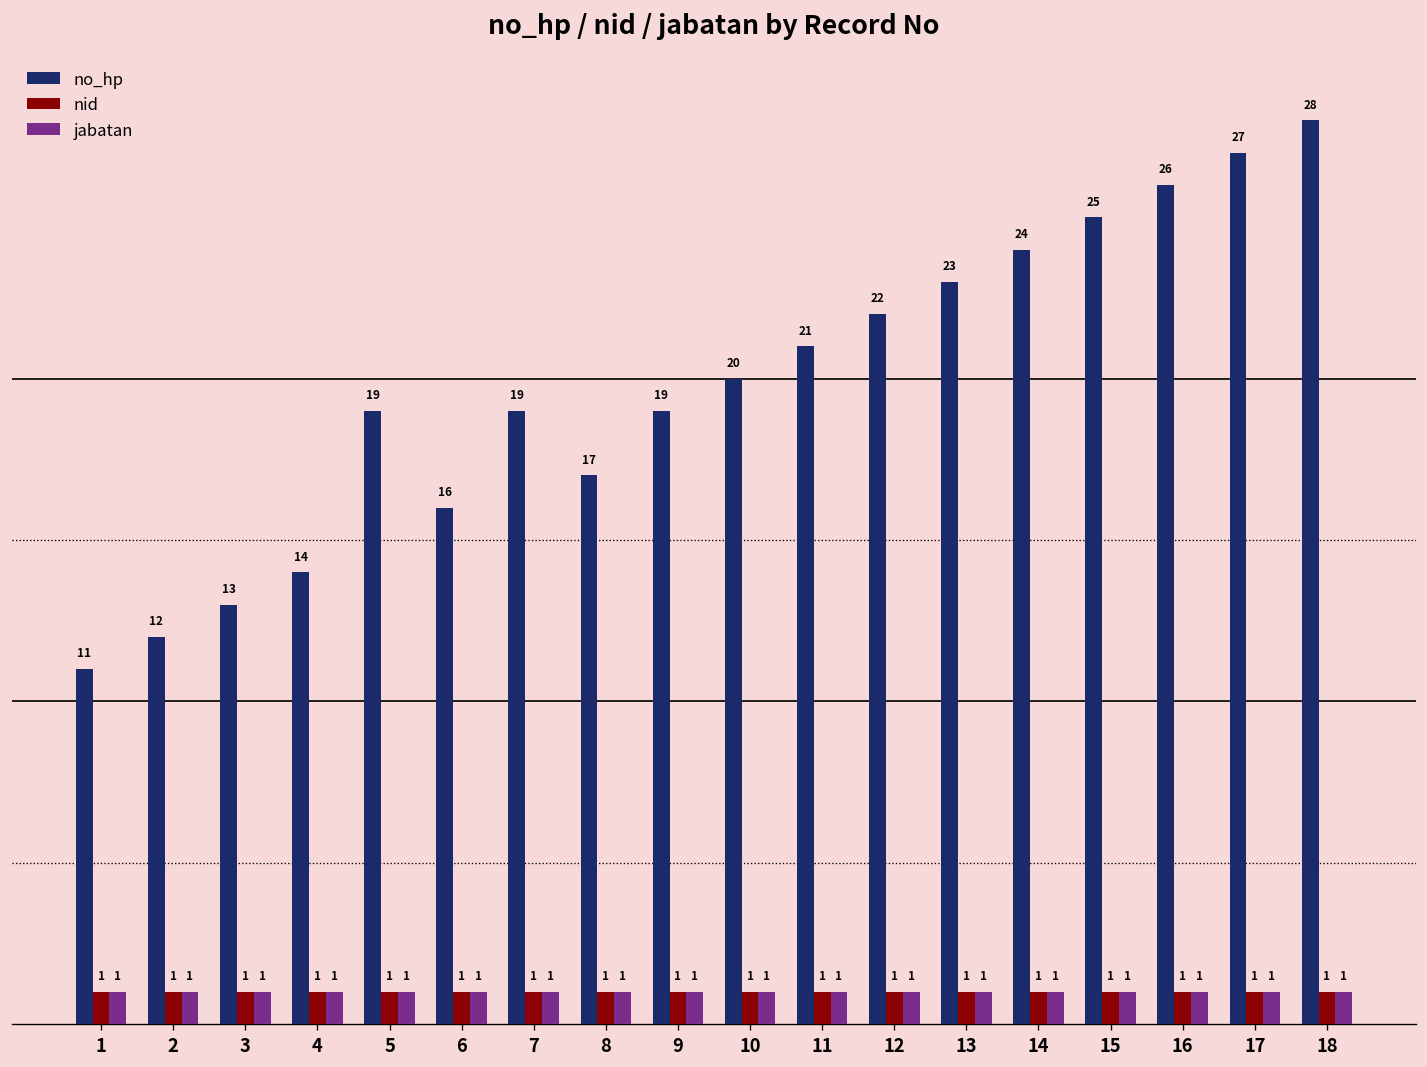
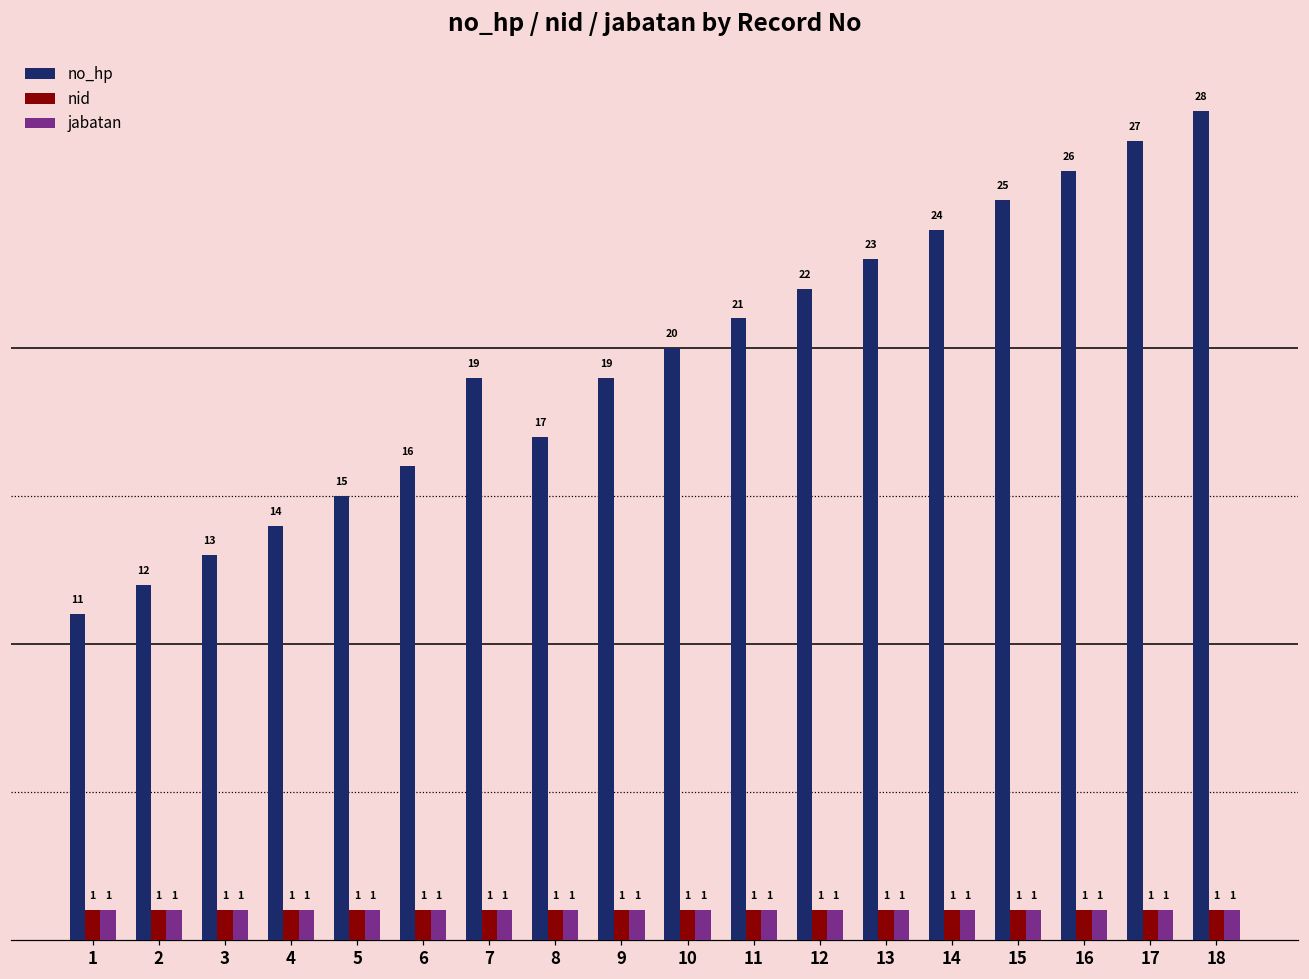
  {
    "no_hp": {
      "1": 11,
      "2": 12,
      "3": 13,
      "4": 14,
-     "5": 19,
+     "5": 15,
      "6": 16,
      "7": 19,
      "8": 17,
      "9": 19,
      "10": 20,
      "11": 21,
      "12": 22,
      "13": 23,
      "14": 24,
      "15": 25,
      "16": 26,
      "17": 27,
      "18": 28
    },
    "nid": {
      "1": 1,
      "2": 1,
      "3": 1,
      "4": 1,
      "5": 1,
      "6": 1,
      "7": 1,
      "8": 1,
      "9": 1,
      "10": 1,
      "11": 1,
      "12": 1,
      "13": 1,
      "14": 1,
      "15": 1,
      "16": 1,
      "17": 1,
      "18": 1
    },
    "jabatan": {
      "1": 1,
      "2": 1,
      "3": 1,
      "4": 1,
      "5": 1,
      "6": 1,
      "7": 1,
      "8": 1,
      "9": 1,
      "10": 1,
      "11": 1,
      "12": 1,
      "13": 1,
      "14": 1,
      "15": 1,
      "16": 1,
      "17": 1,
      "18": 1
    }
  }
